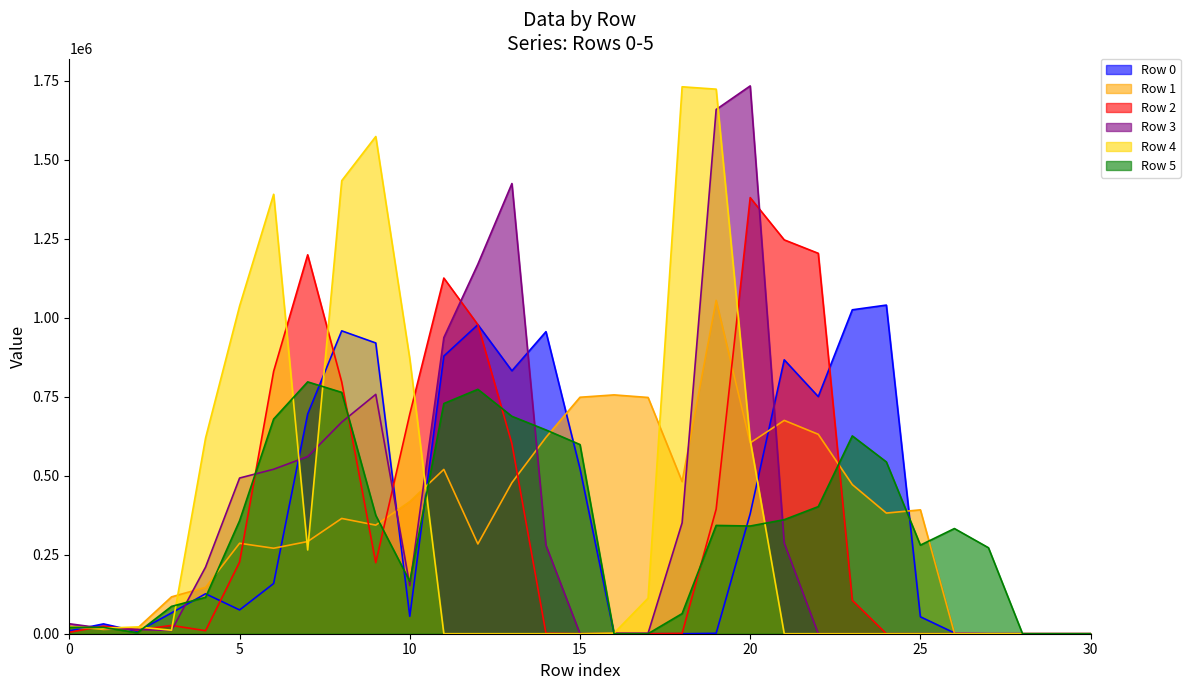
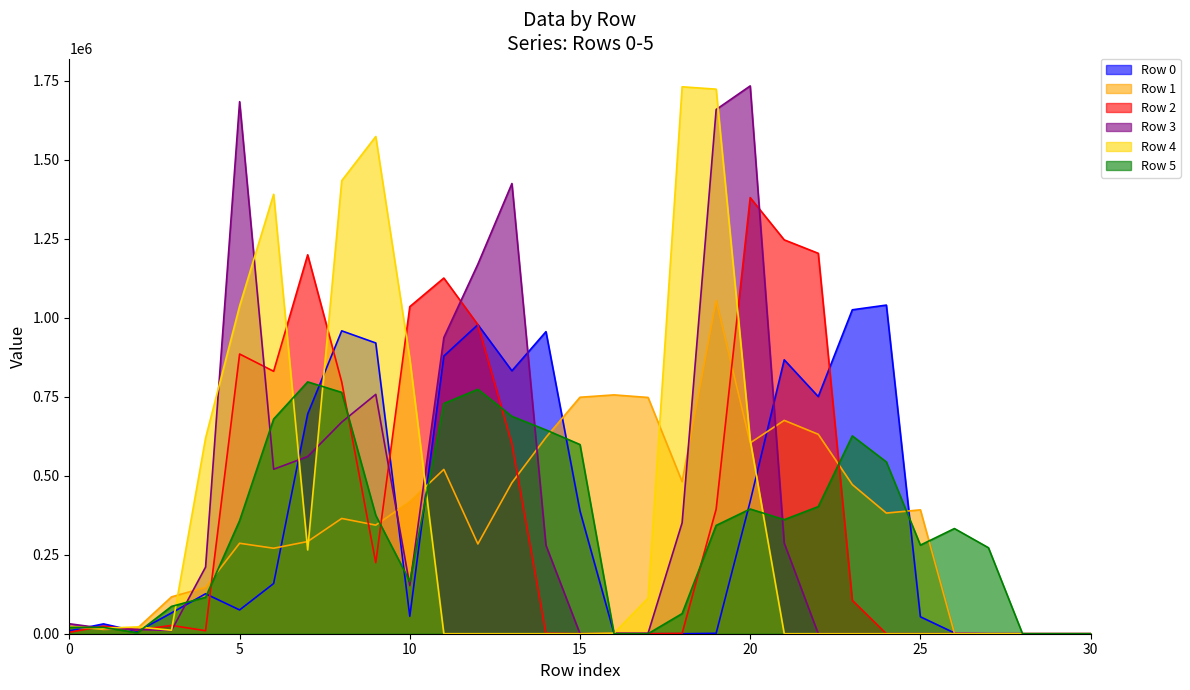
  {
    "Row 0": {
      "5": 80000,
      "10": 60000,
-     "15": 520000,
-     "20": 380000,
+     "15": 390000,
+     "20": 420000,
      "25": 50000
    },
    "Row 2": {
-     "5": 230000,
-     "10": 700000,
+     "5": 890000,
+     "10": 1030000,
      "20": 1380000
    },
    "Row 3": {
-     "5": 490000,
+     "5": 1680000,
      "10": 150000,
      "20": 1730000
    },
    "Row 5": {
      "5": 360000,
      "10": 170000,
      "15": 600000,
-     "20": 340000,
+     "20": 390000,
      "25": 280000
    }
  }
